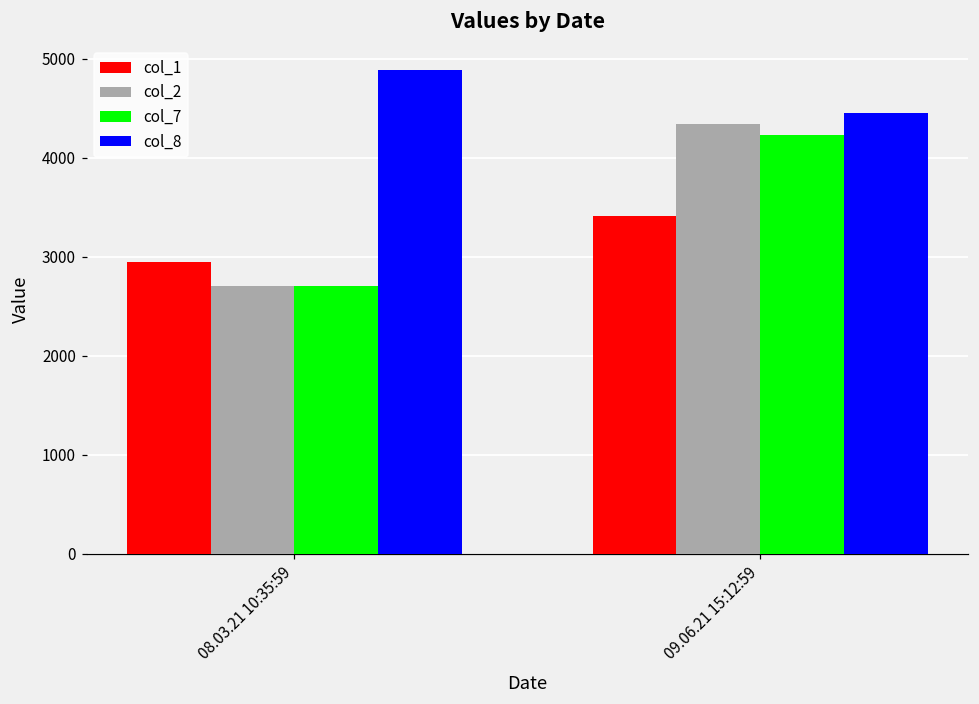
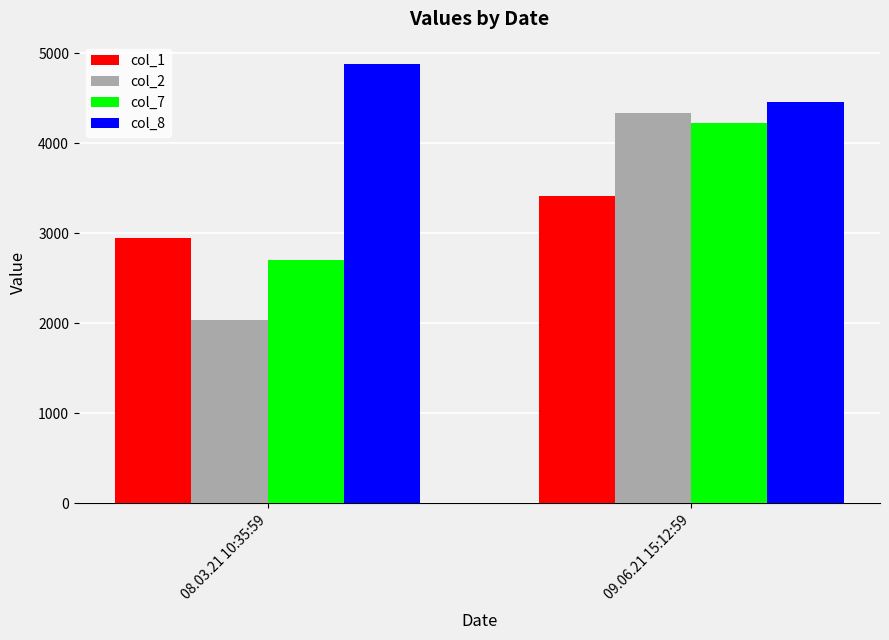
  {
    "col_1": {
      "08.03.21 10:35:59": 3000,
      "09.06.21 15:12:59": 3400
    },
    "col_2": {
-     "08.03.21 10:35:59": 2700,
+     "08.03.21 10:35:59": 2000,
      "09.06.21 15:12:59": 4300
    },
    "col_7": {
      "08.03.21 10:35:59": 2700,
      "09.06.21 15:12:59": 4200
    },
    "col_8": {
      "08.03.21 10:35:59": 4900,
      "09.06.21 15:12:59": 4500
    }
  }
